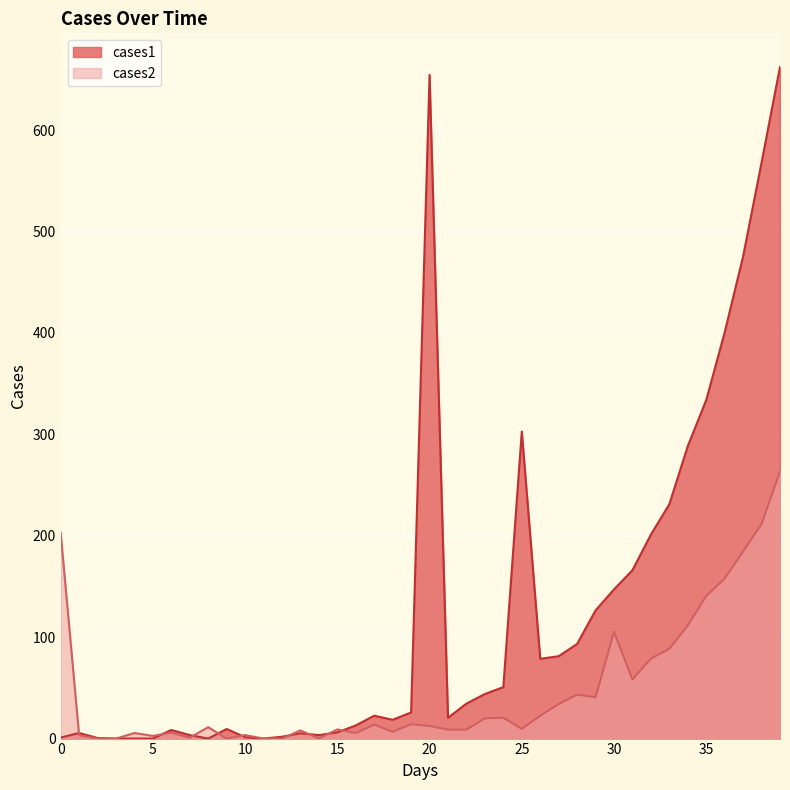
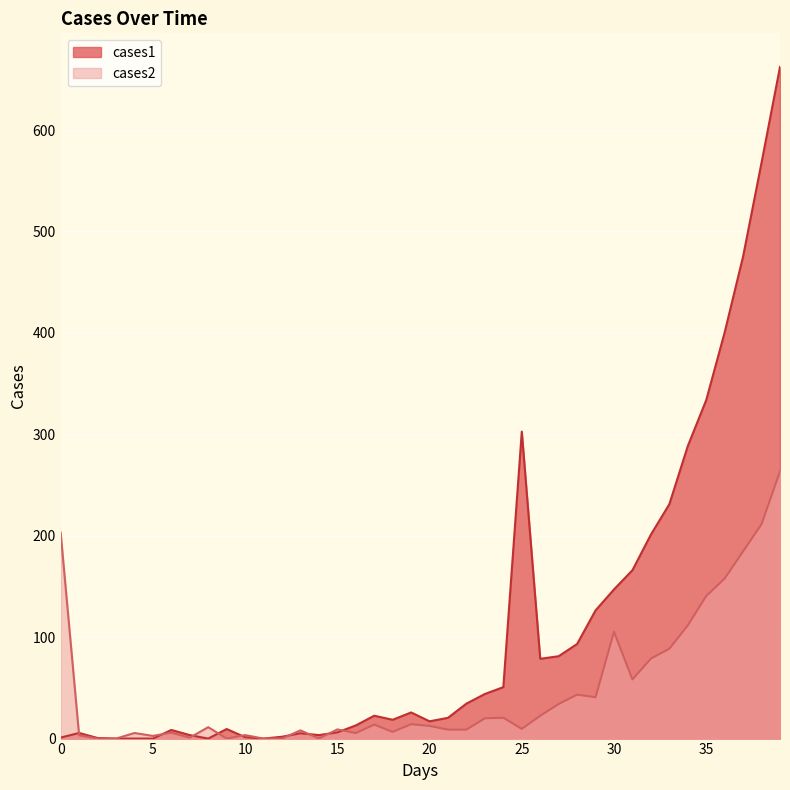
  {
    "cases1": {
      "0": 1,
      "5": 0,
      "15": 6,
-     "20": 654,
+     "20": 17,
      "25": 303,
      "30": 147,
      "35": 334
    },
    "cases2": {
      "0": 203,
      "5": 3,
      "15": 9,
      "20": 12,
      "25": 10,
      "30": 105,
      "35": 141
    }
  }
